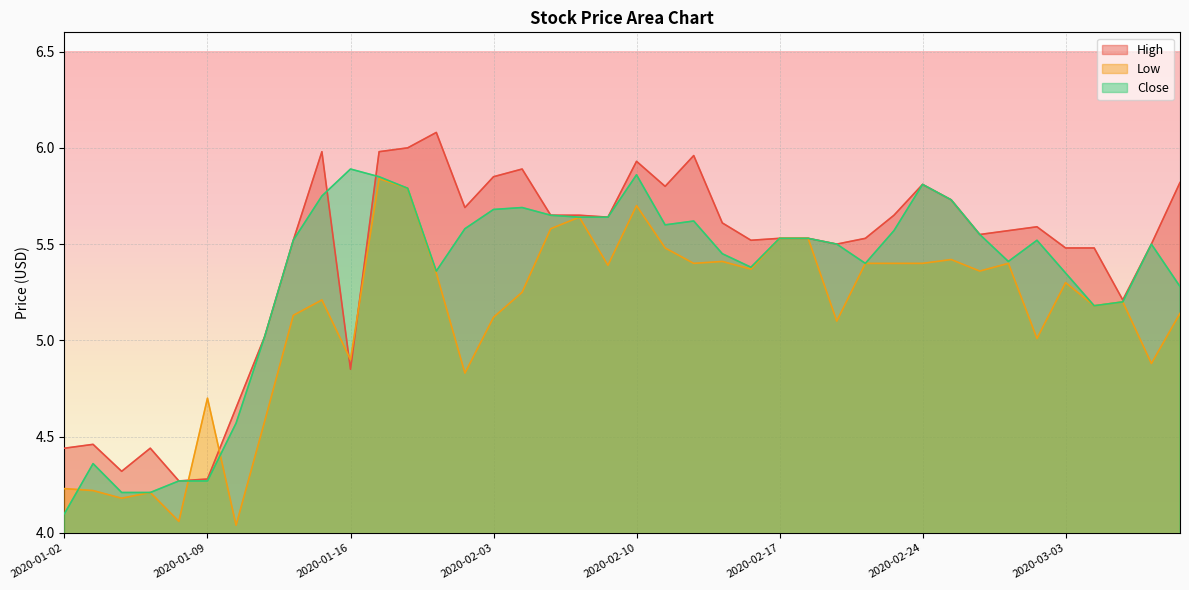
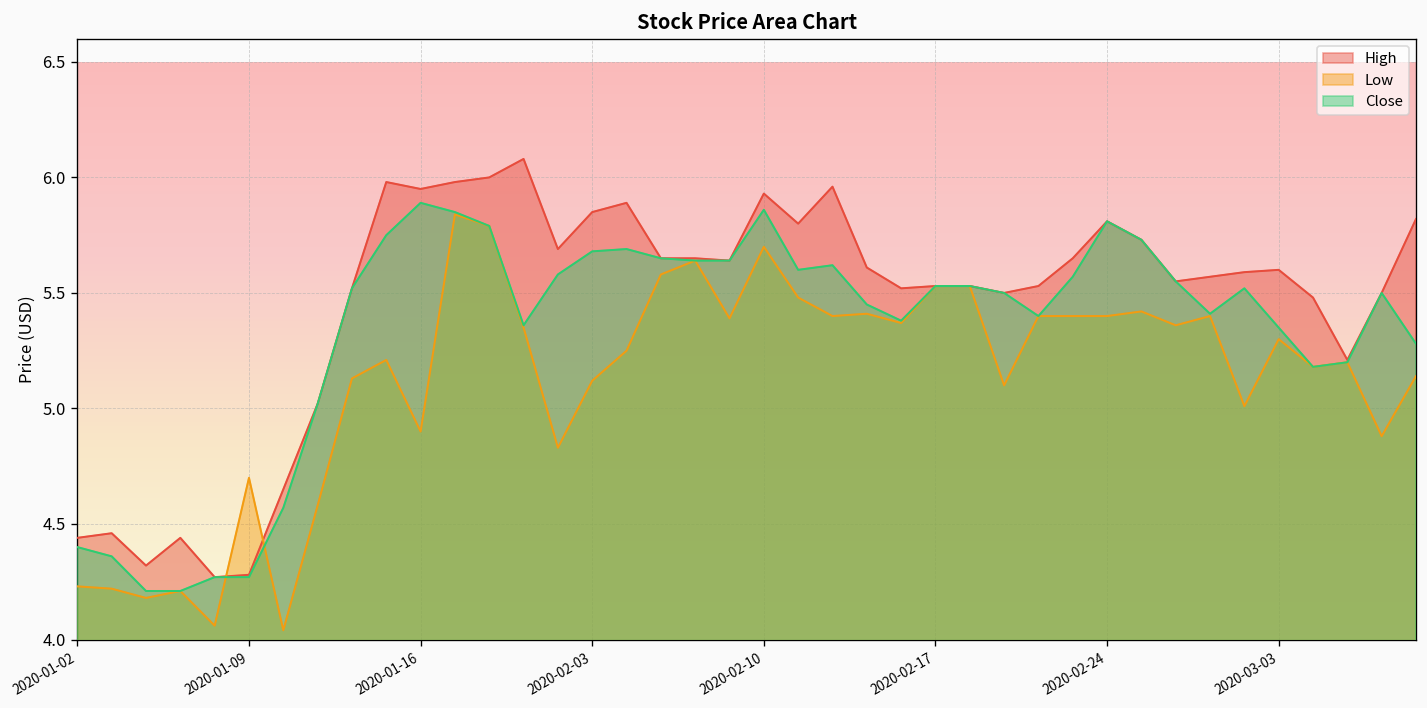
  {
    "High": {
      "2020-01-02": 4.44,
-     "2020-01-16": 4.85,
+     "2020-01-16": 5.95,
      "2020-02-03": 5.85,
      "2020-02-10": 5.93,
-     "2020-03-03": 5.48
+     "2020-03-03": 5.60
    },
    "Low": {
      "2020-01-02": 4.23,
      "2020-01-09": 4.70,
      "2020-01-16": 4.90,
      "2020-02-03": 5.12,
      "2020-02-10": 5.70,
      "2020-02-24": 5.40,
      "2020-03-03": 5.30
    },
    "Close": {
-     "2020-01-02": 4.1,
+     "2020-01-02": 4.4,
      "2020-01-16": 5.9,
      "2020-02-03": 5.68,
      "2020-02-10": 5.86,
      "2020-03-03": 5.35
    }
  }
